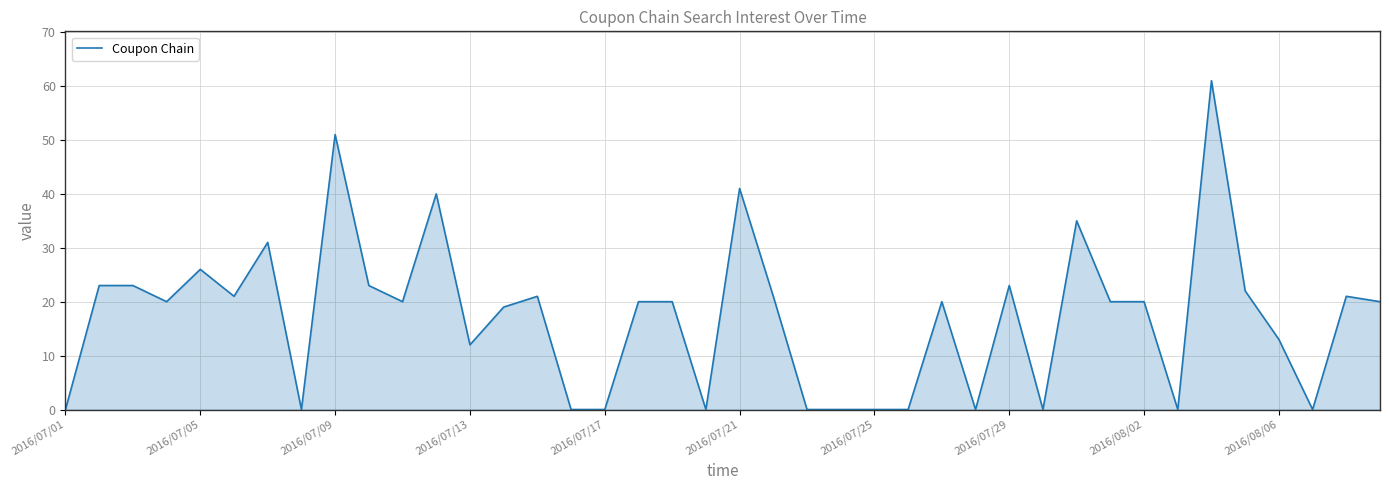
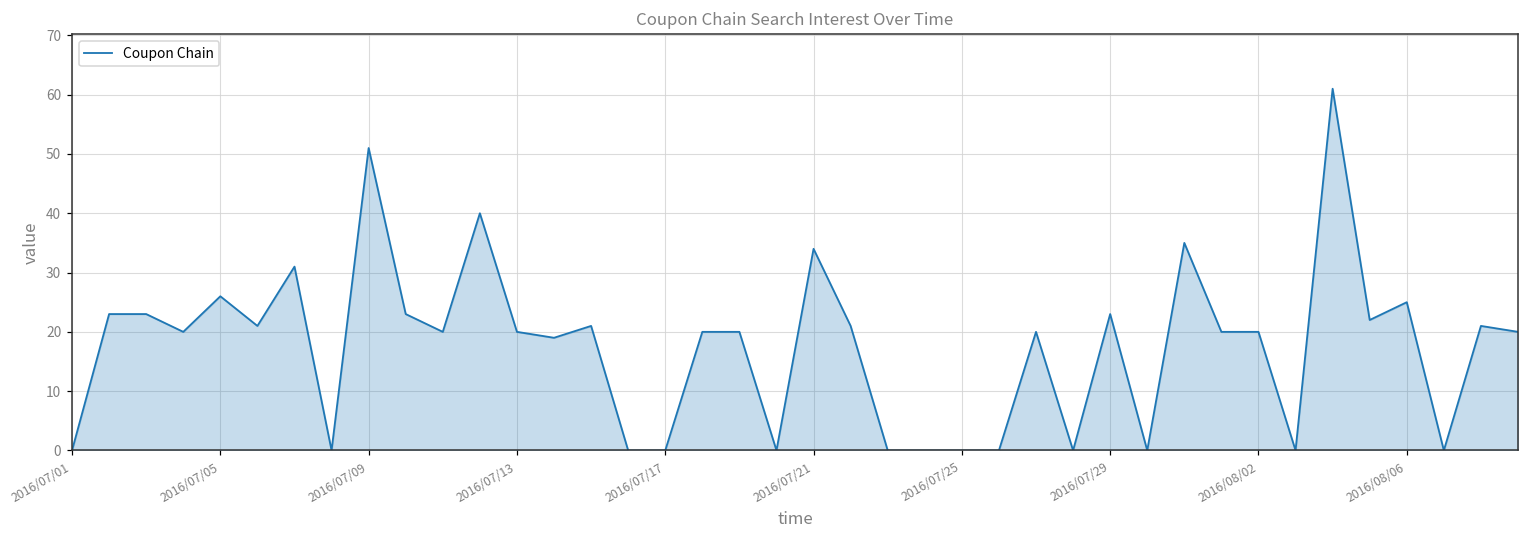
  {
    "2016/07/01": 0,
    "2016/07/05": 26,
    "2016/07/09": 51,
-   "2016/07/13": 12,
+   "2016/07/13": 20,
    "2016/07/17": 0,
-   "2016/07/21": 41,
+   "2016/07/21": 34,
    "2016/07/25": 0,
    "2016/07/29": 23,
    "2016/08/02": 20,
-   "2016/08/06": 13
+   "2016/08/06": 25
  }
